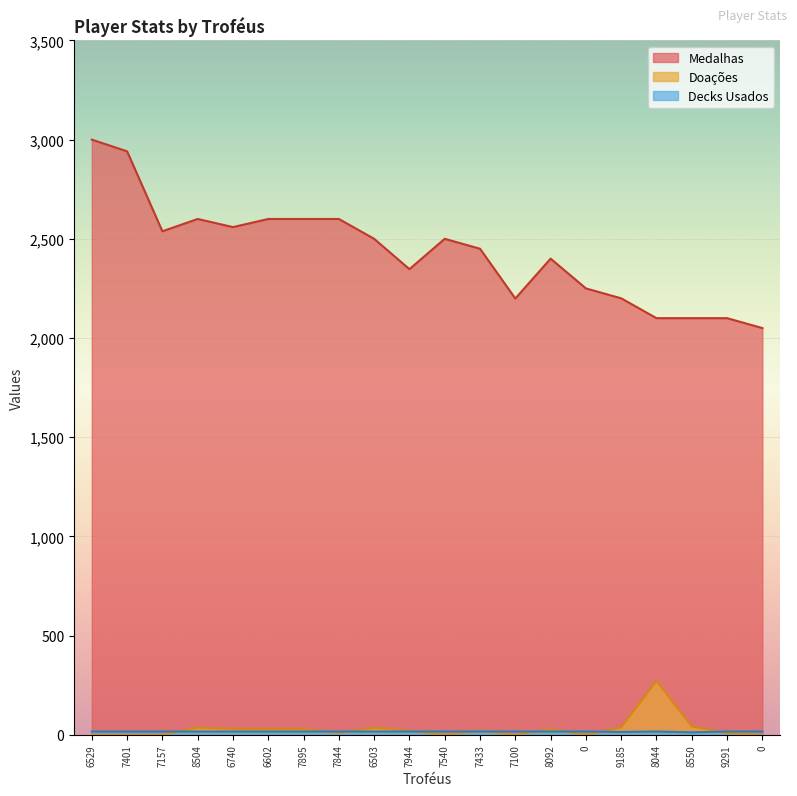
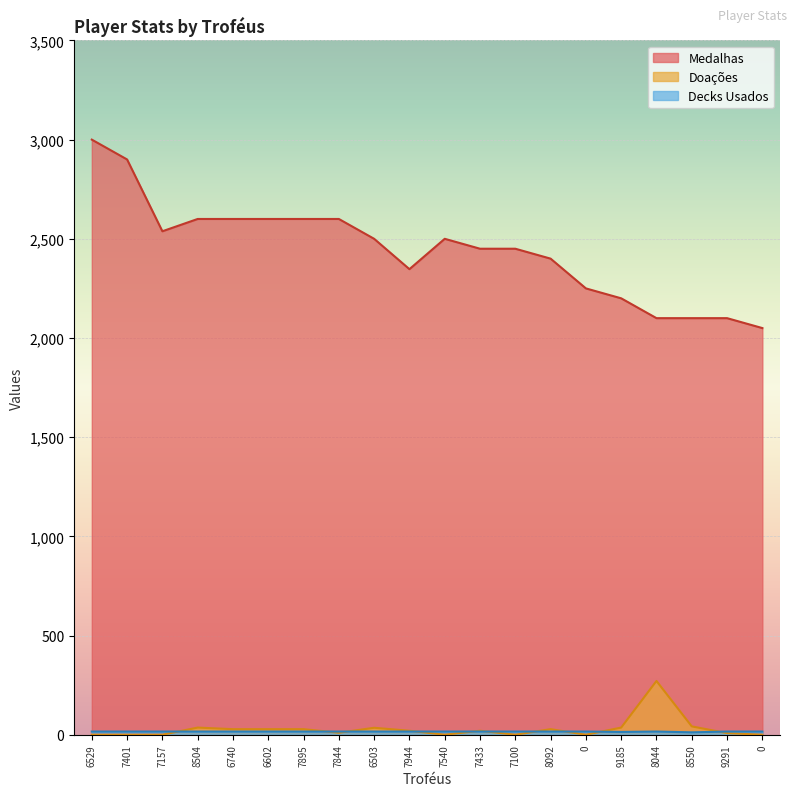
  {
    "Medalhas": {
      "6529": "3,000",
-     "7401": "2,940",
+     "7401": "2,900",
      "7157": "2,540",
      "8504": "2,600",
-     "6740": "2,560",
+     "6740": "2,600",
      "6602": "2,600",
      "7895": "2,600",
      "7844": "2,600",
      "6503": "2,500",
      "7944": "2,350",
      "7540": "2,500",
      "7433": "2,450",
-     "7100": "2,200",
+     "7100": "2,450",
      "8092": "2,400",
      "9185": "2,200",
      "8044": "2,100",
      "8550": "2,100",
      "9291": "2,100"
    },
    "Doações": {
      "6529": "0",
      "7401": "0",
      "7157": "0",
      "8504": "40",
      "6503": "40",
      "7540": "0",
      "7100": "0",
      "9185": "40",
      "8044": "270",
      "8550": "40"
    },
    "Decks Usados": {
      "6529": "20",
      "7401": "20",
      "7157": "20",
      "8504": "20",
      "6503": "20",
      "7540": "20",
      "7100": "20",
      "9185": "10",
      "8044": "20",
      "8550": "10"
    }
  }
